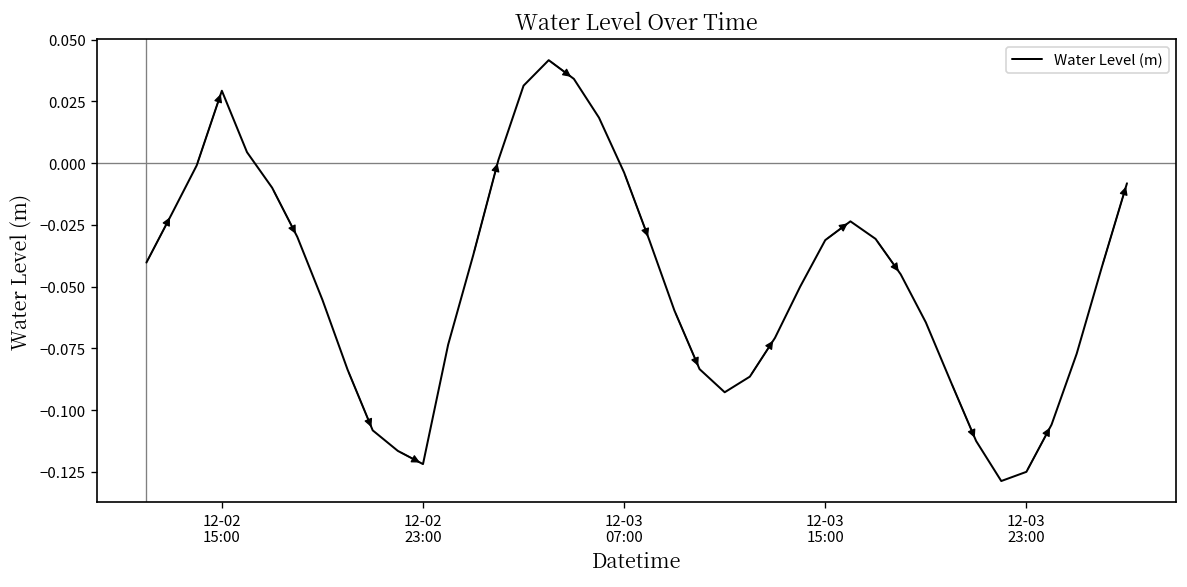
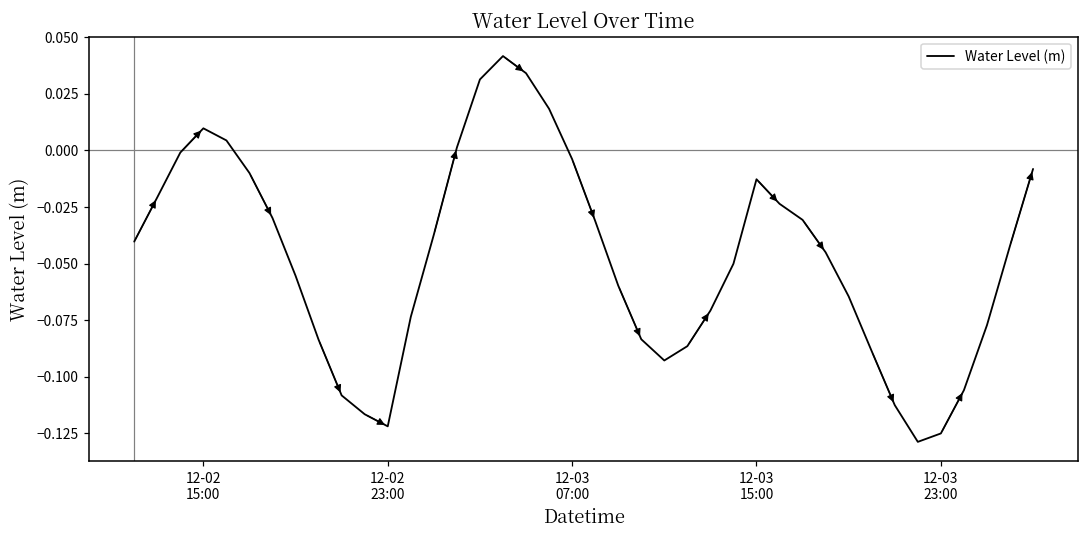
  {
-   "12-02 15:00": 0.029,
+   "12-02 15:00": 0.010,
    "12-02 23:00": -0.122,
    "12-03 07:00": -0.004,
-   "12-03 15:00": -0.031,
+   "12-03 15:00": -0.013,
    "12-03 23:00": -0.125
  }
